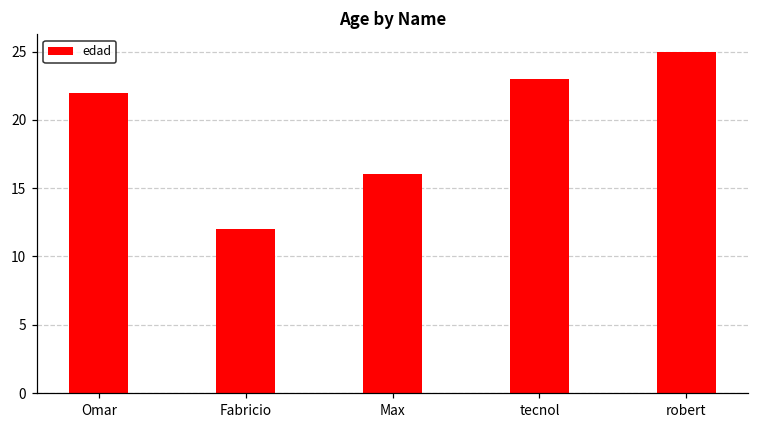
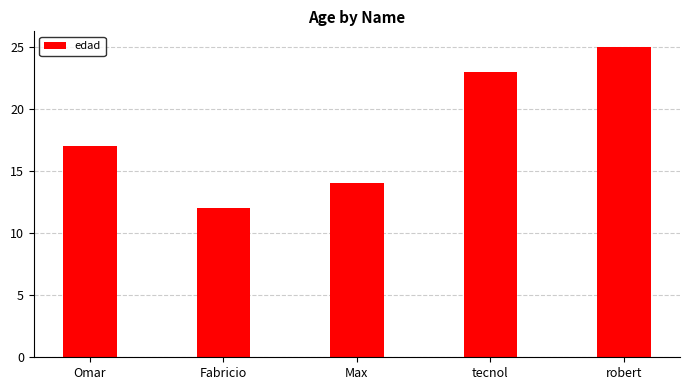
  {
-   "Omar": 22,
+   "Omar": 17,
    "Fabricio": 12,
-   "Max": 16,
+   "Max": 14,
    "tecnol": 23,
    "robert": 25
  }
